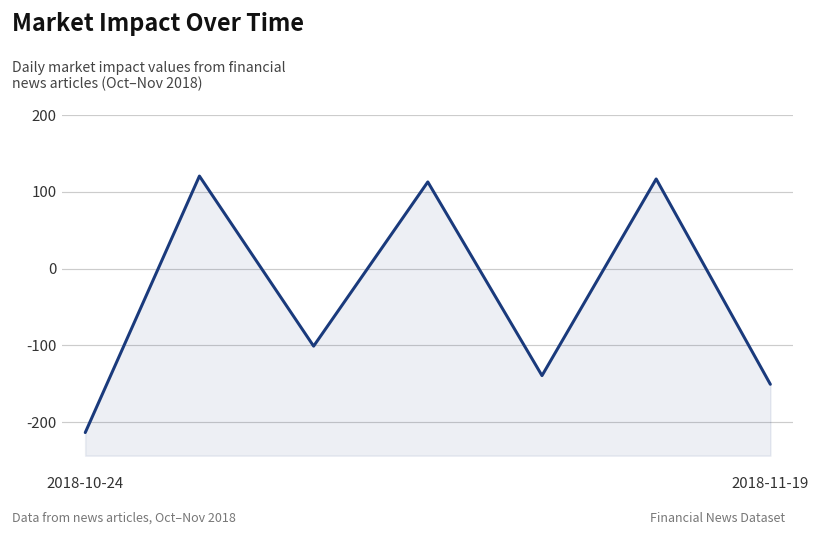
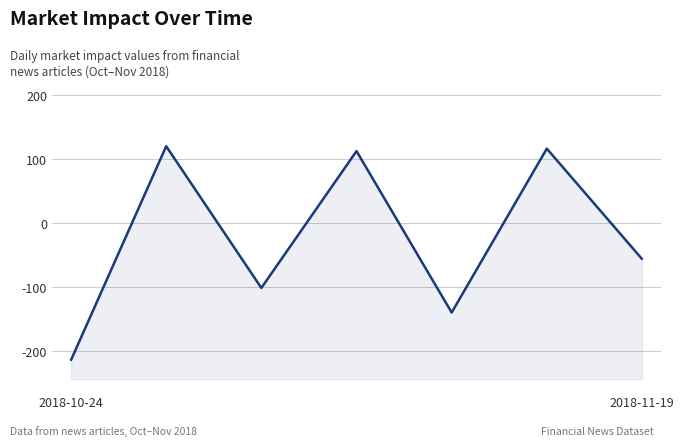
  {
    "2018-10-24": -210,
-   "2018-11-19": -150
+   "2018-11-19": -60
  }
